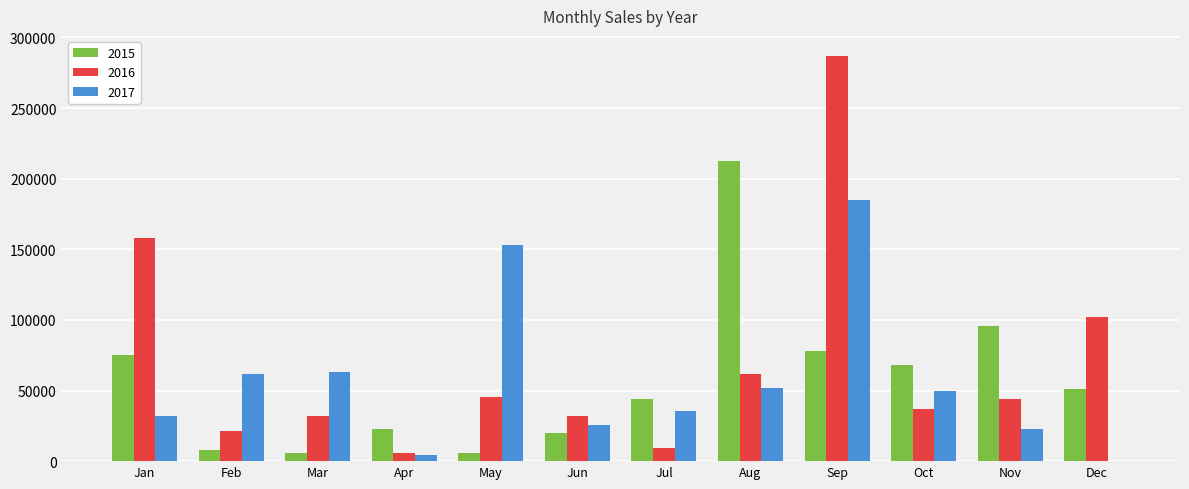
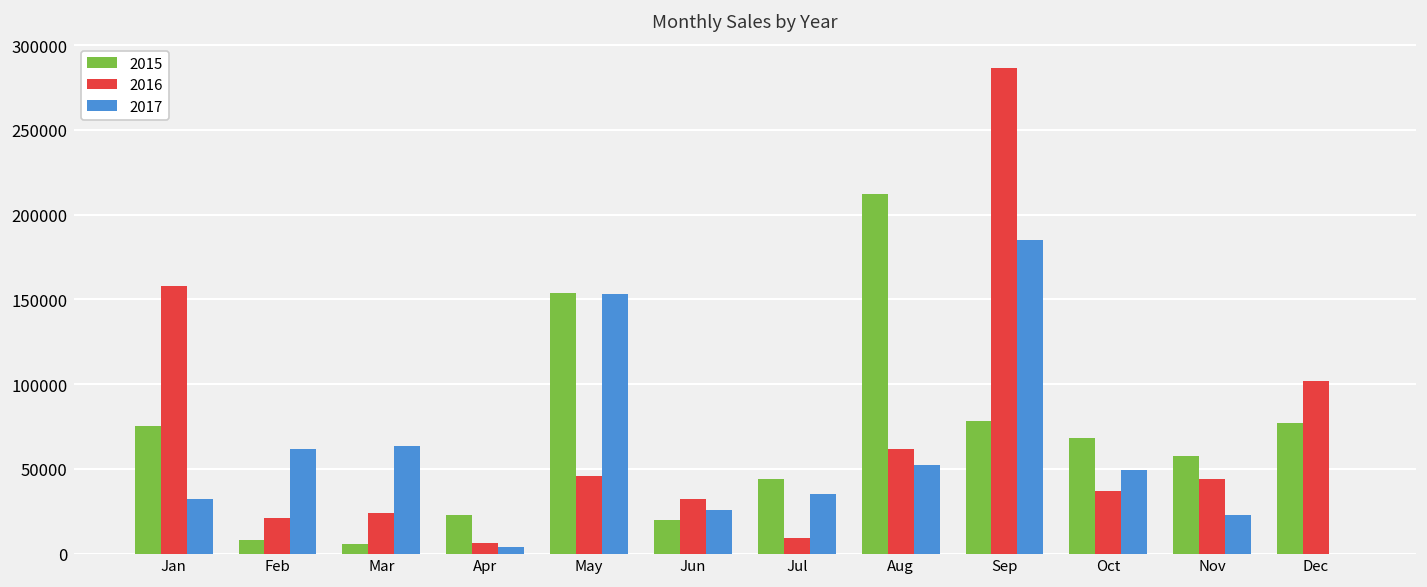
  {
    "2015": {
      "Jan": 75000,
      "Feb": 8000,
      "Mar": 6000,
      "Apr": 23000,
-     "May": 6000,
+     "May": 154000,
      "Jun": 20000,
      "Jul": 44000,
      "Aug": 212000,
      "Sep": 78000,
      "Oct": 68000,
-     "Nov": 96000,
-     "Dec": 51000
+     "Nov": 58000,
+     "Dec": 77000
    },
    "2016": {
      "Jan": 158000,
      "Feb": 21000,
-     "Mar": 32000,
+     "Mar": 24000,
      "Apr": 6000,
      "May": 46000,
      "Jun": 32000,
      "Jul": 9000,
      "Aug": 62000,
      "Sep": 287000,
      "Oct": 37000,
      "Nov": 44000,
      "Dec": 102000
    },
    "2017": {
      "Jan": 32000,
      "Feb": 62000,
      "Mar": 63000,
      "Apr": 4000,
      "May": 153000,
      "Jun": 25000,
      "Jul": 35000,
      "Aug": 52000,
      "Sep": 185000,
      "Oct": 50000,
      "Nov": 23000,
      "Dec": 0
    }
  }
